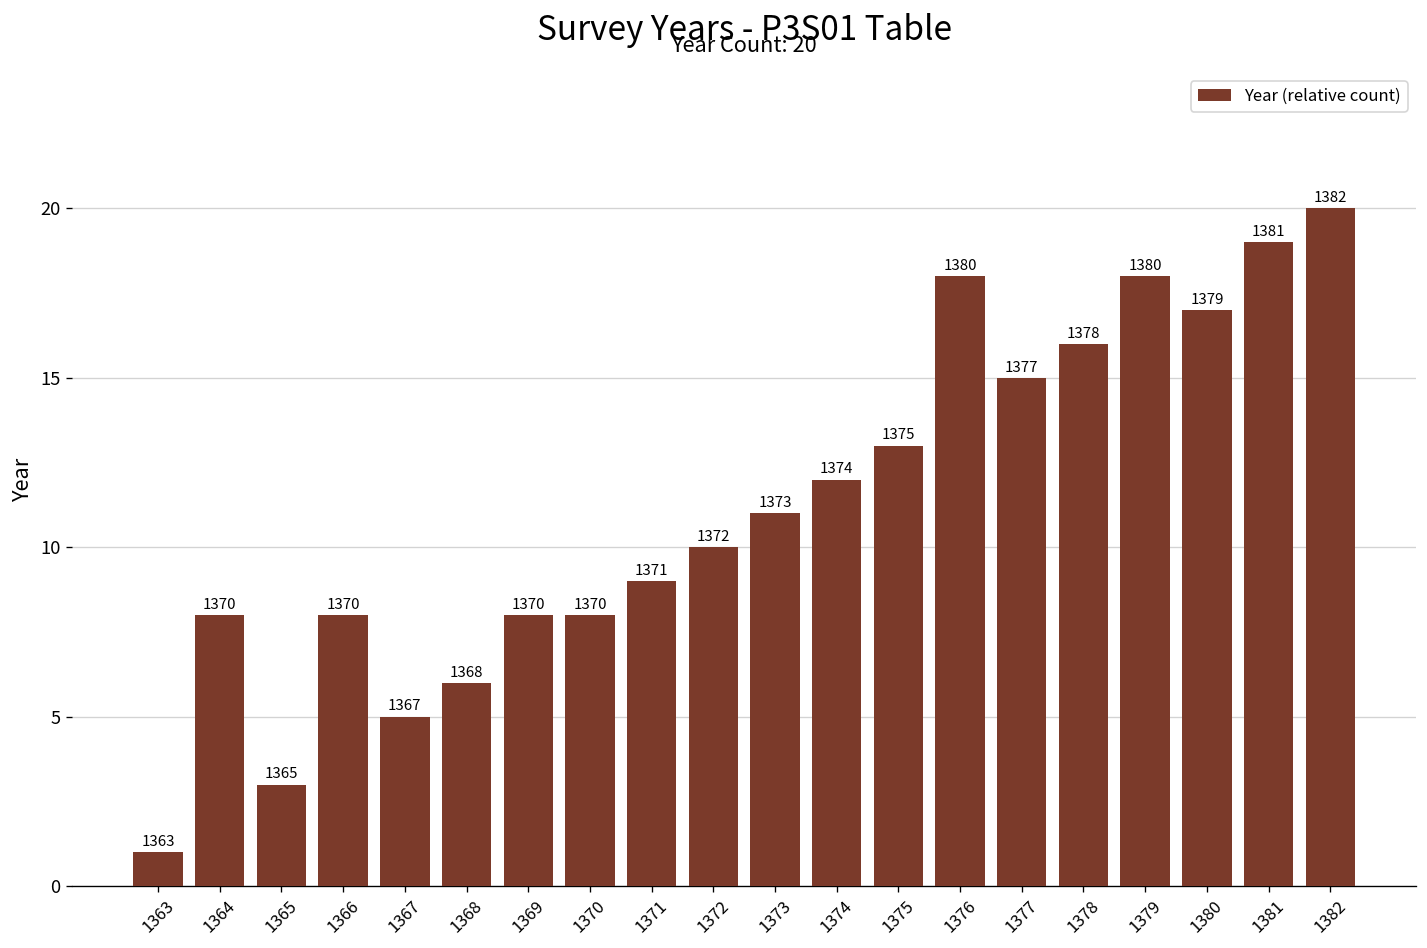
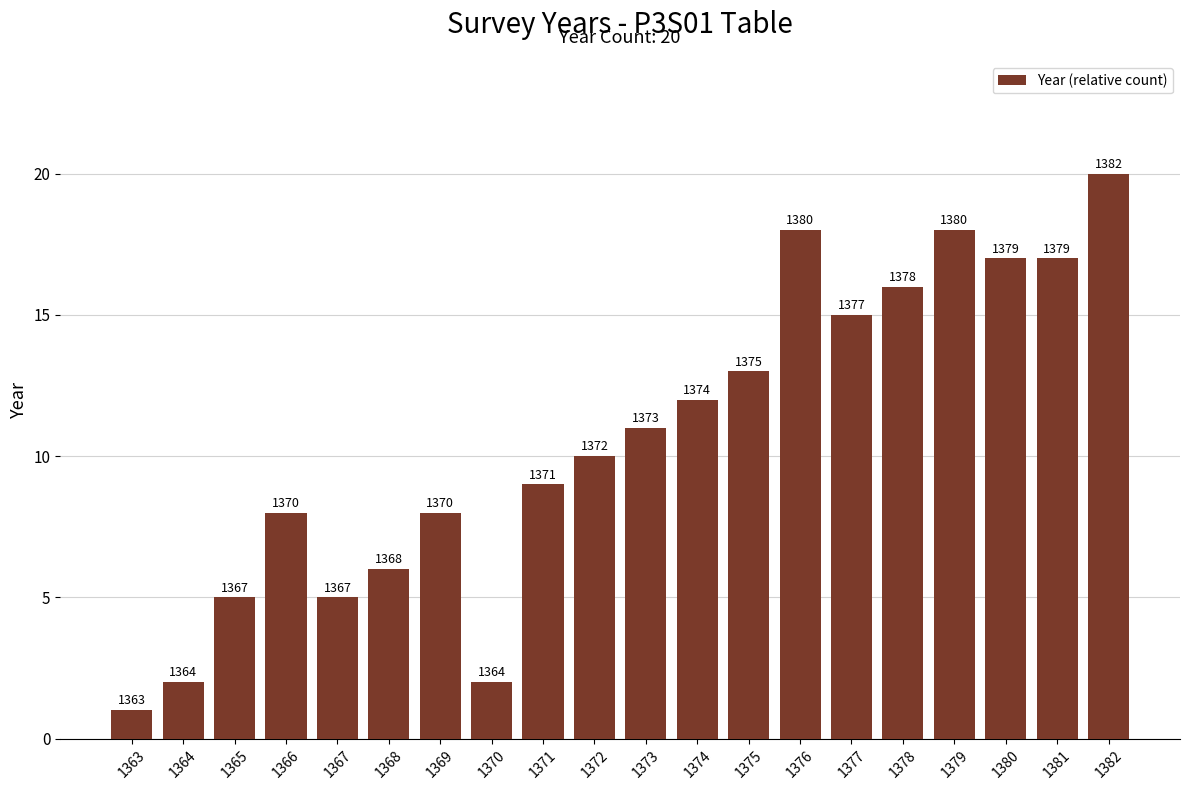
  {
-   "1364": 1370,
-   "1365": 1365,
-   "1370": 1370,
-   "1381": 1381
+   "1364": 1364,
+   "1365": 1367,
+   "1370": 1364,
+   "1381": 1379
  }
